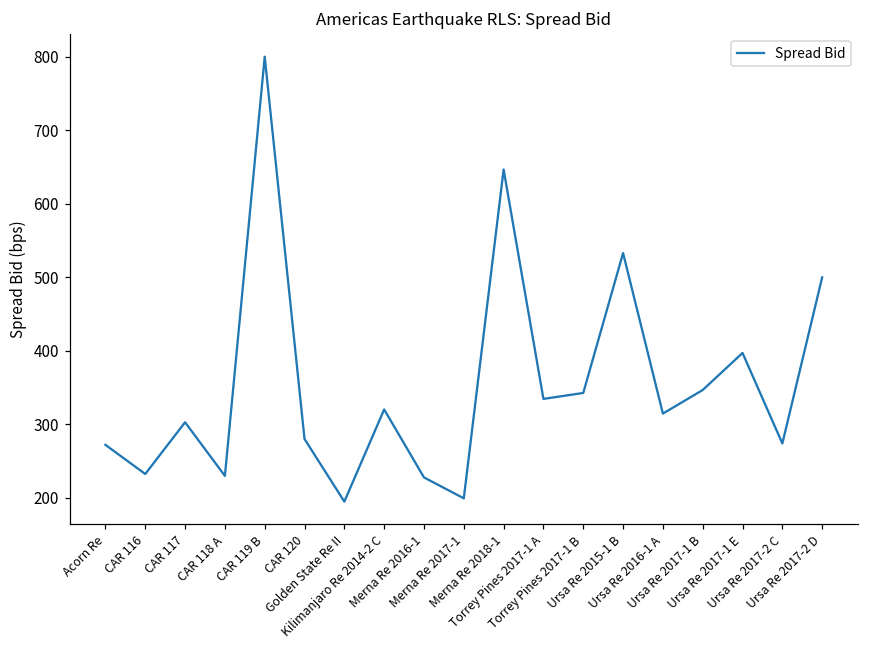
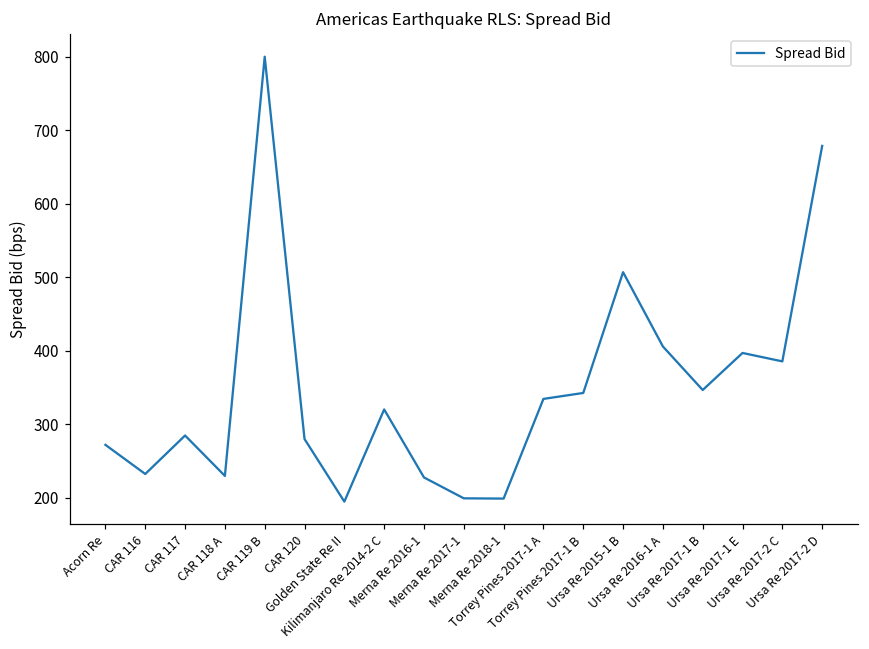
  {
    "Acorn Re": 270,
    "CAR 116": 230,
-   "CAR 117": 300,
+   "CAR 117": 280,
    "CAR 118 A": 230,
    "CAR 119 B": 800,
    "CAR 120": 280,
    "Golden State Re II": 200,
    "Kilimanjaro Re 2014-2 C": 320,
    "Merna Re 2016-1": 230,
    "Merna Re 2017-1": 200,
-   "Merna Re 2018-1": 650,
+   "Merna Re 2018-1": 200,
    "Torrey Pines 2017-1 A": 330,
    "Torrey Pines 2017-1 B": 340,
-   "Ursa Re 2015-1 B": 530,
-   "Ursa Re 2016-1 A": 310,
+   "Ursa Re 2015-1 B": 510,
+   "Ursa Re 2016-1 A": 410,
    "Ursa Re 2017-1 B": 350,
    "Ursa Re 2017-1 E": 400,
-   "Ursa Re 2017-2 C": 270,
-   "Ursa Re 2017-2 D": 500
+   "Ursa Re 2017-2 C": 390,
+   "Ursa Re 2017-2 D": 680
  }
